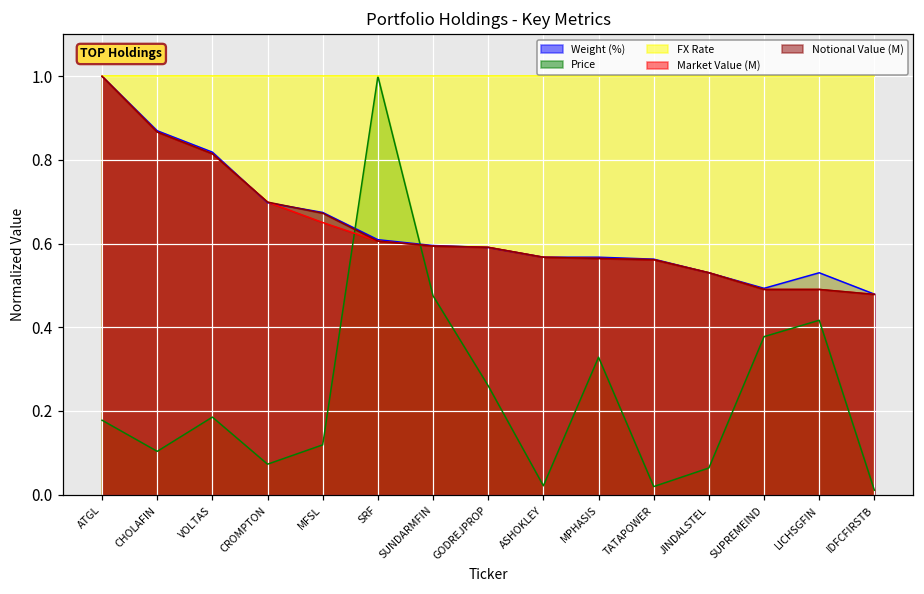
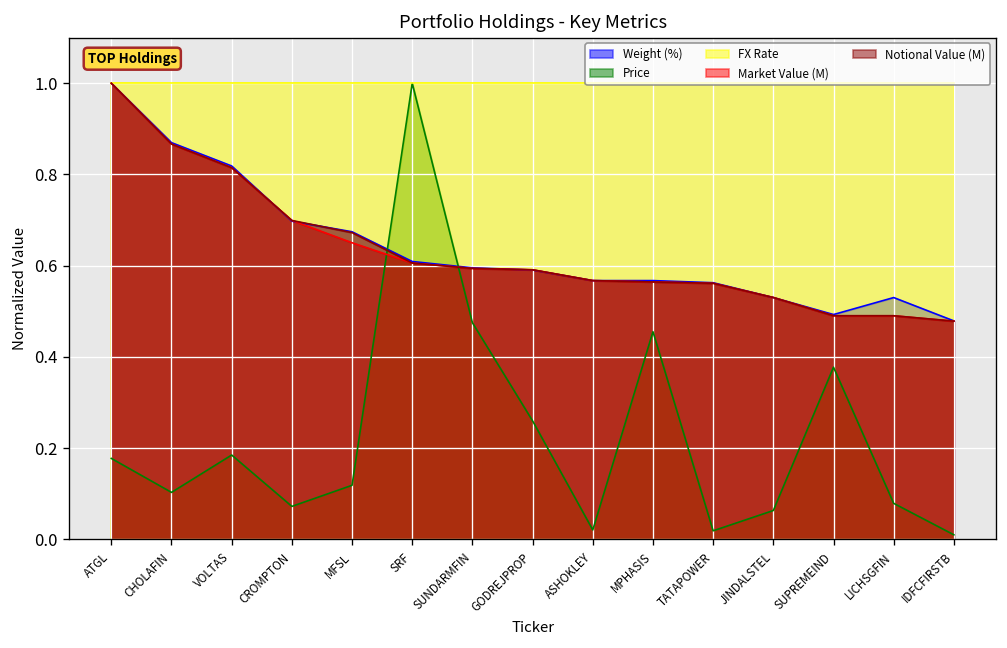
  {
    "Weight (%)": {
      "LICHSGFIN": 0.53
    },
    "Price": {
      "ATGL": 0.18,
      "CHOLAFIN": 0.10,
      "VOLTAS": 0.19,
      "CROMPTON": 0.07,
      "MFSL": 0.12,
      "SUNDARMFIN": 0.48,
      "GODREJPROP": 0.26,
      "ASHOKLEY": 0.02,
-     "MPHASIS": 0.33,
+     "MPHASIS": 0.46,
      "TATAPOWER": 0.02,
      "JINDALSTEL": 0.06,
      "SUPREMEIND": 0.38,
-     "LICHSGFIN": 0.42,
+     "LICHSGFIN": 0.08,
      "IDFCFIRSTB": 0.01
    },
    "FX Rate": {
      "CHOLAFIN": 1.00,
      "VOLTAS": 1.00,
      "CROMPTON": 1.00,
      "MFSL": 1.00,
      "SUNDARMFIN": 1.00,
      "GODREJPROP": 1.00
    },
    "Market Value (M)": {
      "MFSL": 0.65
    }
  }
